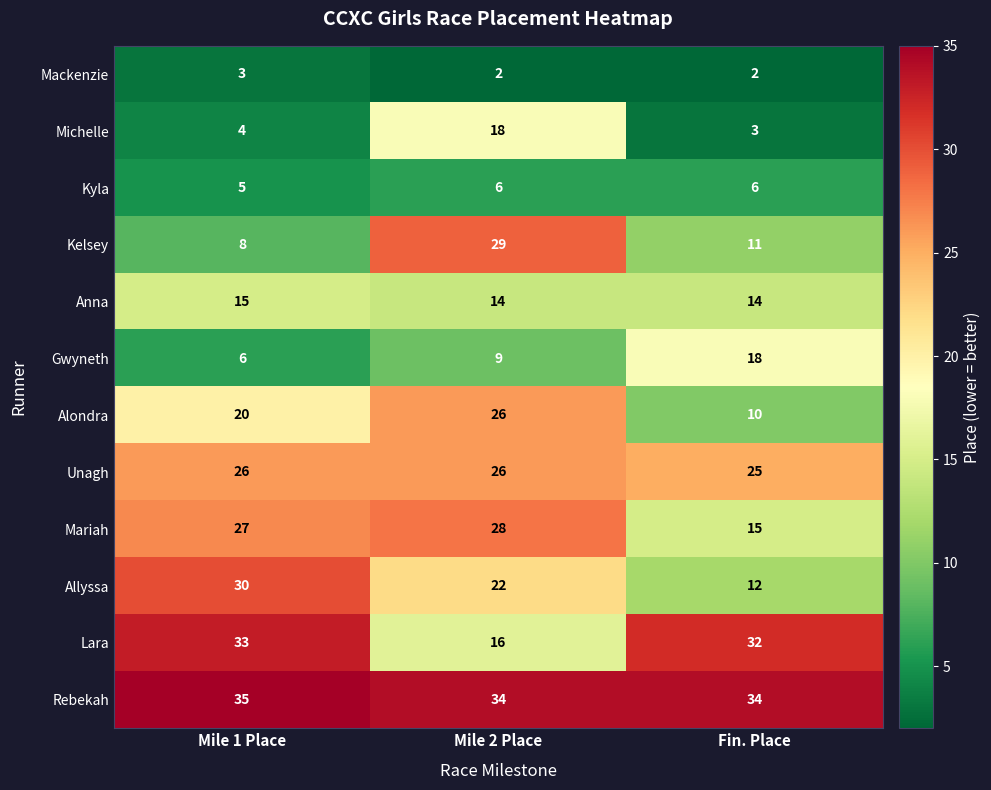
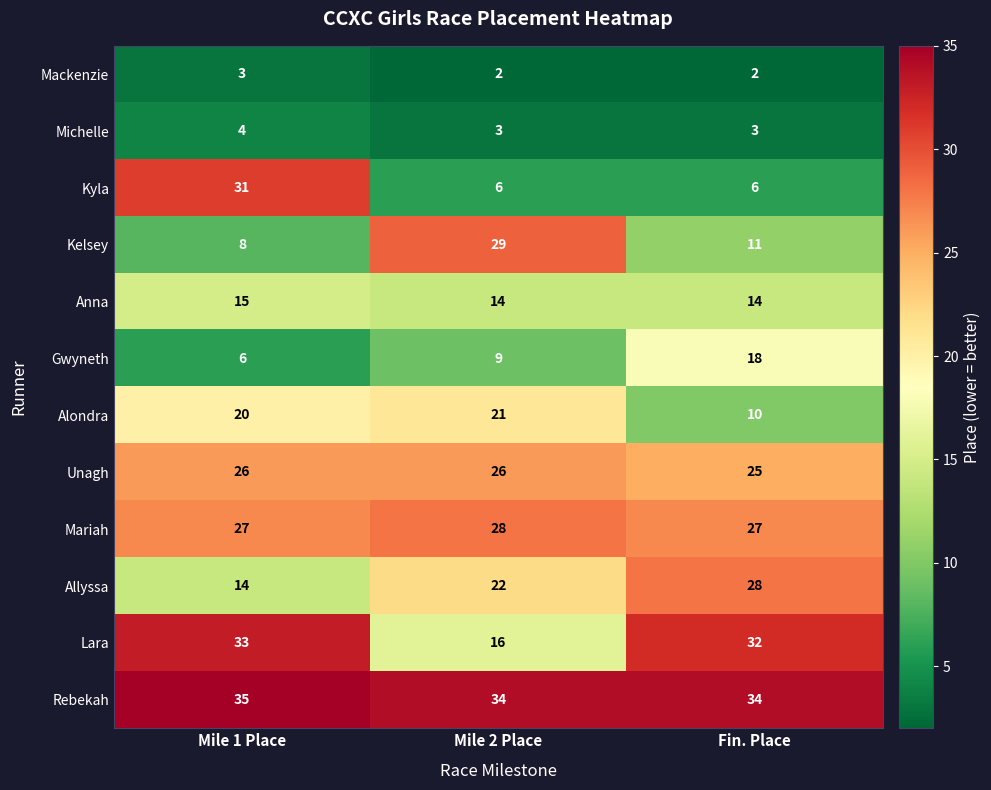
  {
    "Mackenzie": {
      "Mile 1 Place": 3,
      "Mile 2 Place": 2,
      "Fin. Place": 2
    },
    "Michelle": {
      "Mile 1 Place": 4,
-     "Mile 2 Place": 18,
+     "Mile 2 Place": 3,
      "Fin. Place": 3
    },
    "Kyla": {
-     "Mile 1 Place": 5,
+     "Mile 1 Place": 31,
      "Mile 2 Place": 6,
      "Fin. Place": 6
    },
    "Kelsey": {
      "Mile 1 Place": 8,
      "Mile 2 Place": 29,
      "Fin. Place": 11
    },
    "Anna": {
      "Mile 1 Place": 15,
      "Mile 2 Place": 14,
      "Fin. Place": 14
    },
    "Gwyneth": {
      "Mile 1 Place": 6,
      "Mile 2 Place": 9,
      "Fin. Place": 18
    },
    "Alondra": {
      "Mile 1 Place": 20,
-     "Mile 2 Place": 26,
+     "Mile 2 Place": 21,
      "Fin. Place": 10
    },
    "Unagh": {
      "Mile 1 Place": 26,
      "Mile 2 Place": 26,
      "Fin. Place": 25
    },
    "Mariah": {
      "Mile 1 Place": 27,
      "Mile 2 Place": 28,
-     "Fin. Place": 15
+     "Fin. Place": 27
    },
    "Allyssa": {
-     "Mile 1 Place": 30,
+     "Mile 1 Place": 14,
      "Mile 2 Place": 22,
-     "Fin. Place": 12
+     "Fin. Place": 28
    },
    "Lara": {
      "Mile 1 Place": 33,
      "Mile 2 Place": 16,
      "Fin. Place": 32
    },
    "Rebekah": {
      "Mile 1 Place": 35,
      "Mile 2 Place": 34,
      "Fin. Place": 34
    }
  }
